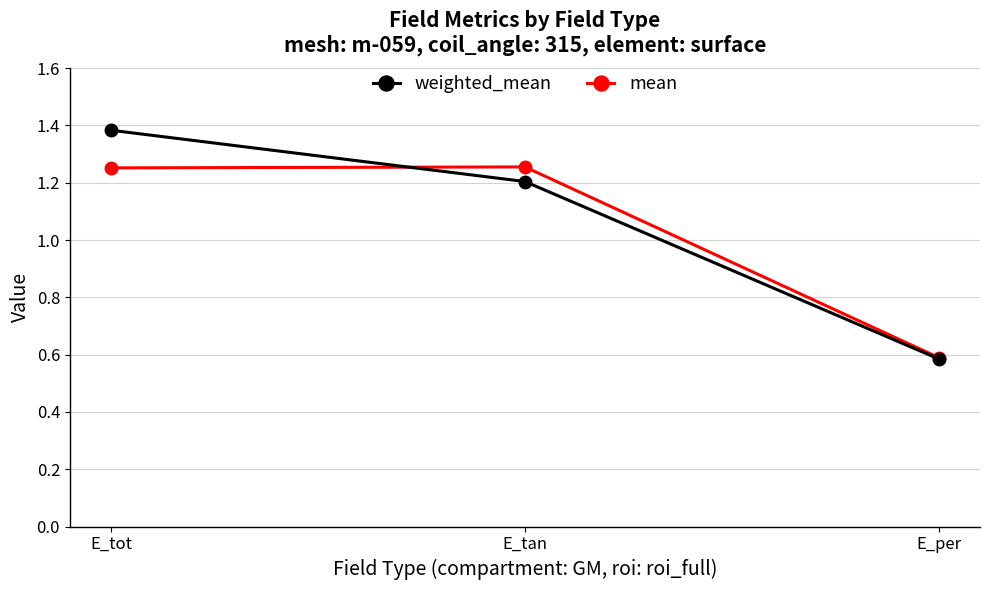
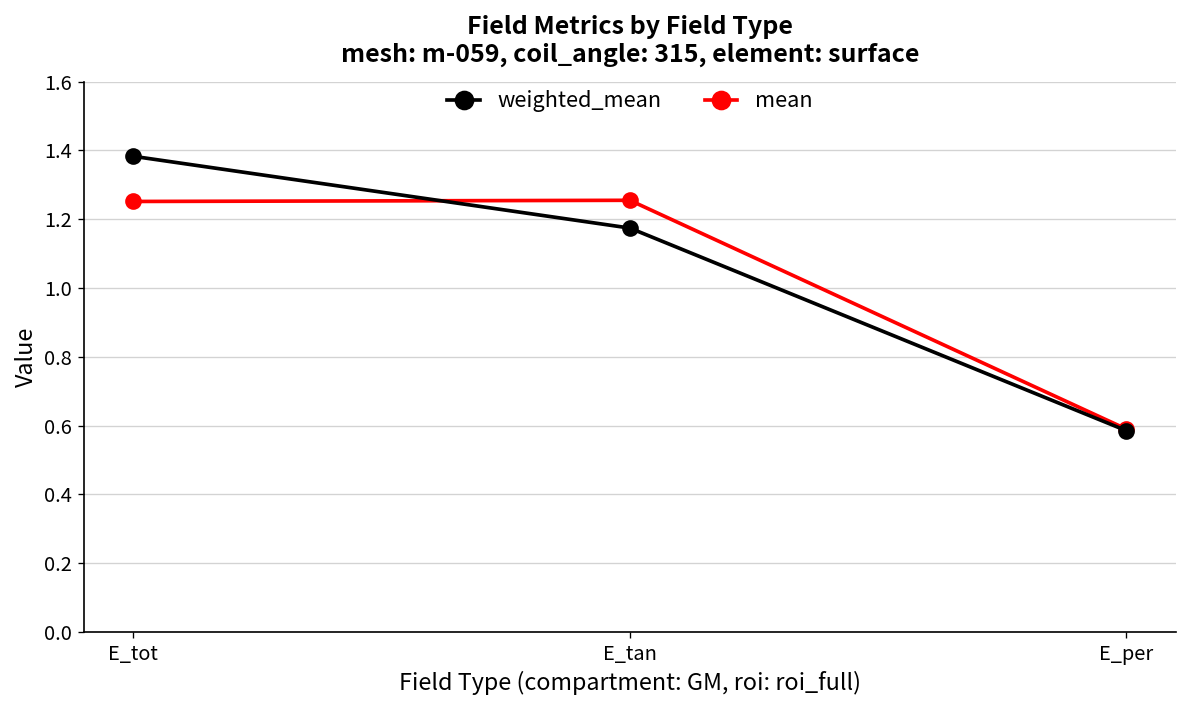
  {
    "weighted_mean": {
      "E_tot": 1.38,
-     "E_tan": 1.20
+     "E_tan": 1.17
    },
    "mean": {
      "E_tot": 1.25,
      "E_tan": 1.26
    }
  }
